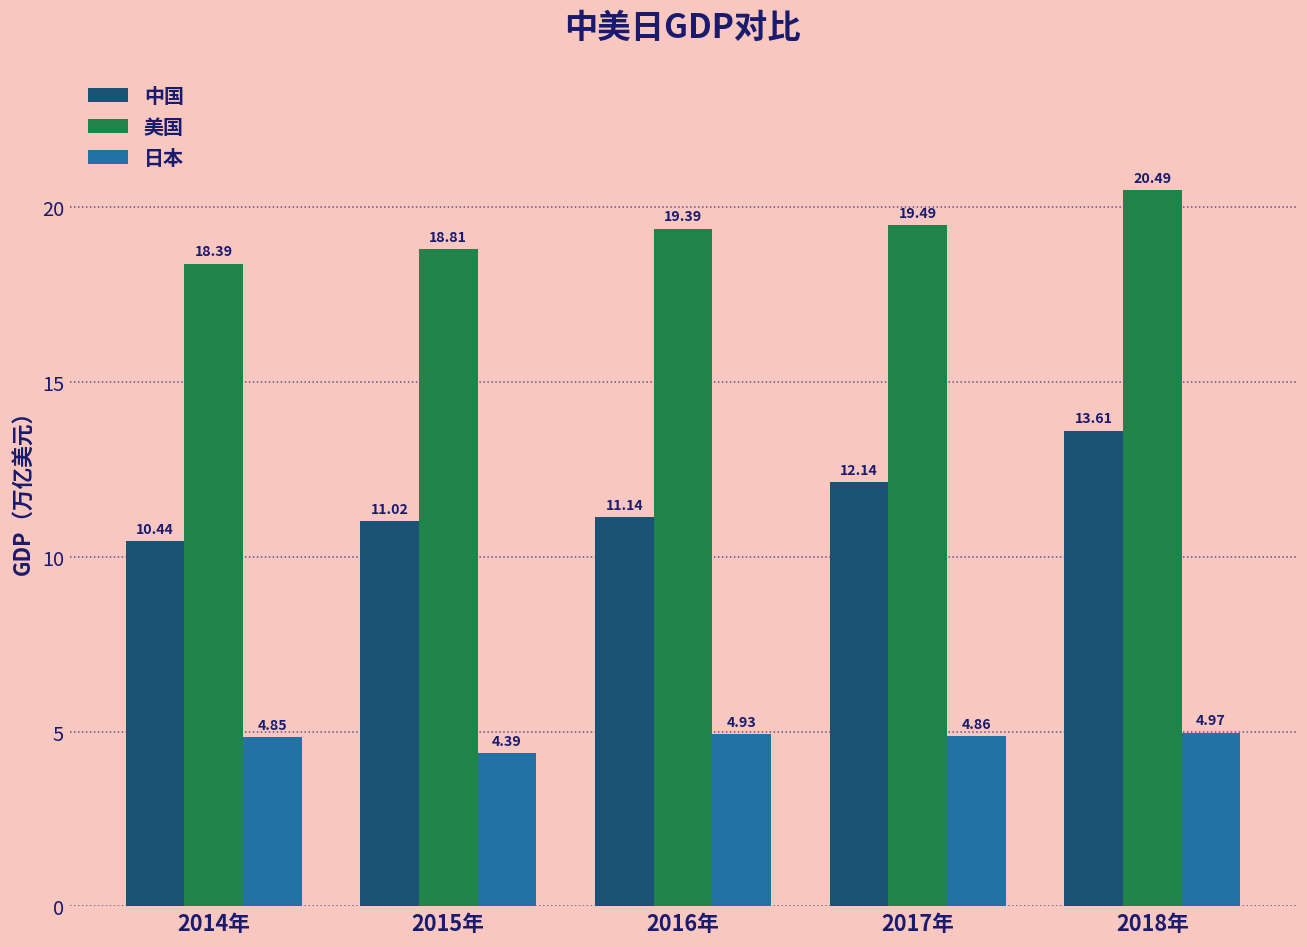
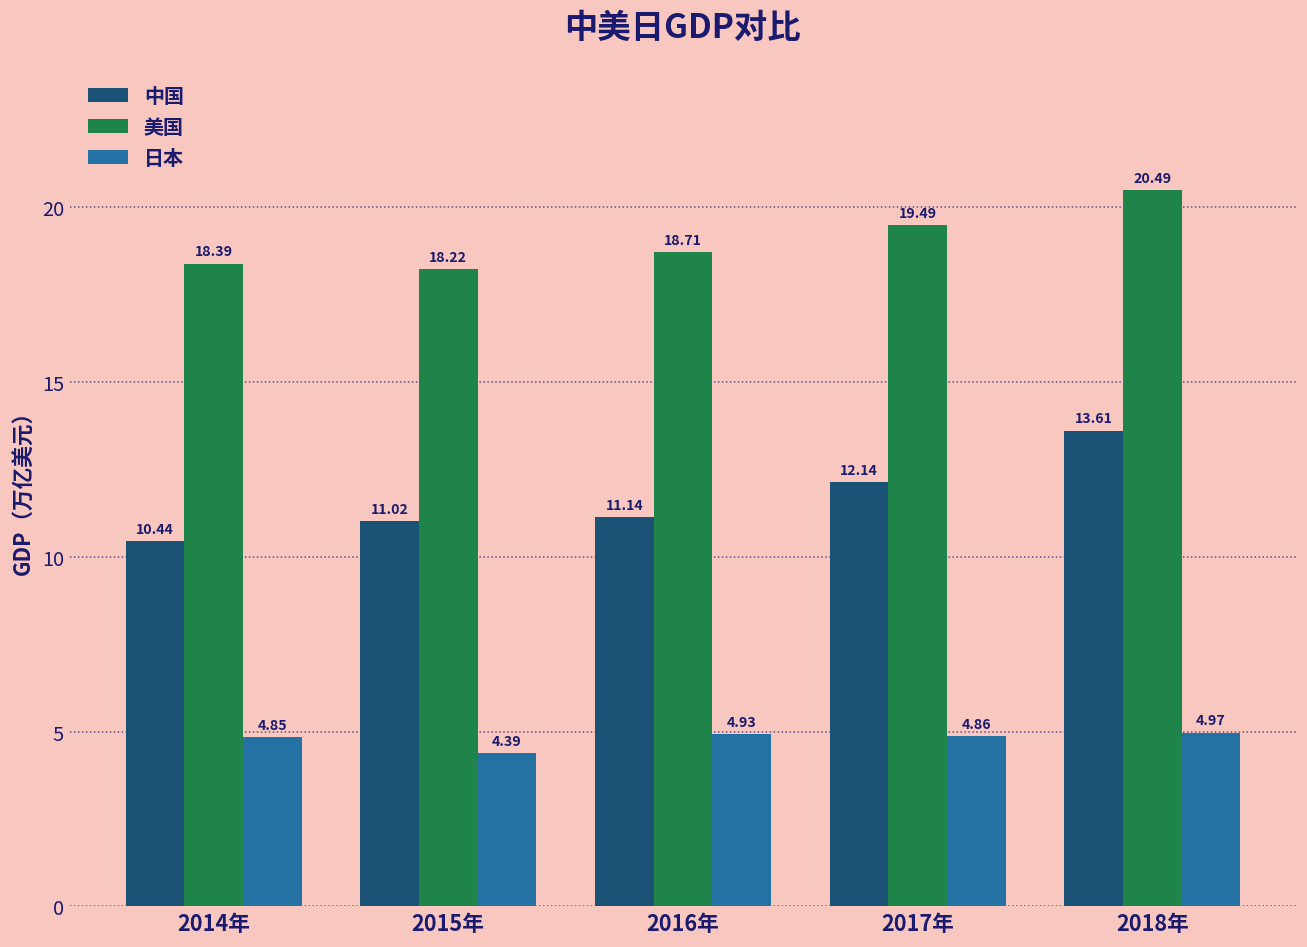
  {
    "美国": {
      "2014年": 18.39,
-     "2015年": 18.81,
-     "2016年": 19.39,
+     "2015年": 18.22,
+     "2016年": 18.71,
      "2017年": 19.49,
      "2018年": 20.49
    }
  }
